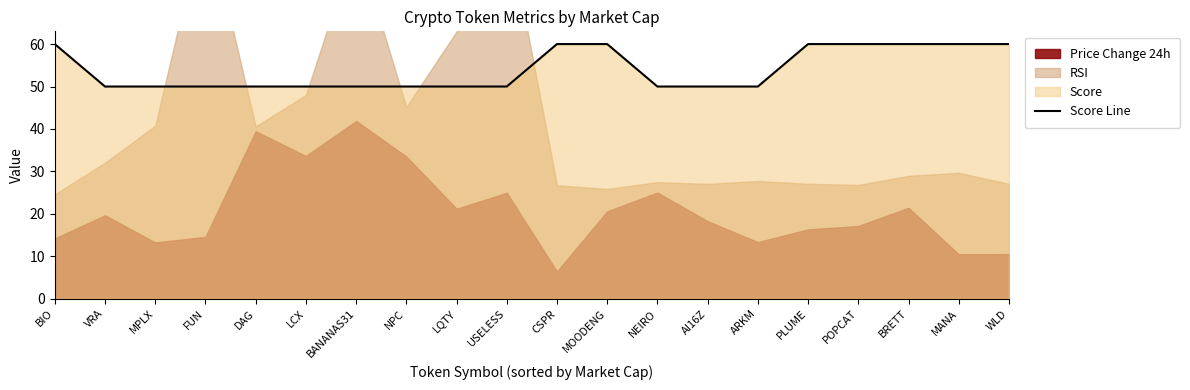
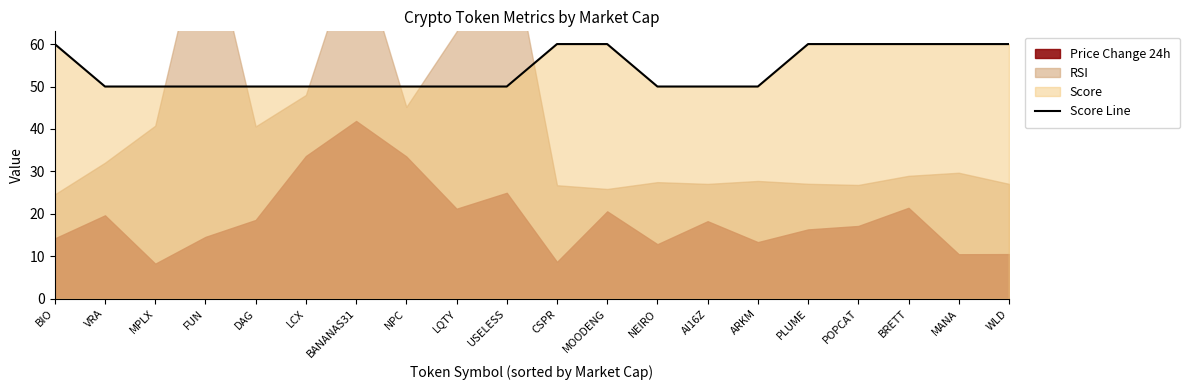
  {
    "Price Change 24h": {
      "BIO": 14,
      "VRA": 20,
-     "MPLX": 13,
+     "MPLX": 8,
      "FUN": 15,
-     "DAG": 39,
+     "DAG": 19,
      "LCX": 34,
      "BANANAS31": 42,
      "NPC": 34,
      "LQTY": 21,
      "USELESS": 25,
-     "CSPR": 6,
+     "CSPR": 9,
      "MOODENG": 21,
-     "NEIRO": 25,
+     "NEIRO": 13,
      "AI16Z": 18,
      "ARKM": 13,
      "PLUME": 16,
      "POPCAT": 17,
      "BRETT": 21,
      "MANA": 10,
      "WLD": 11
    }
  }
